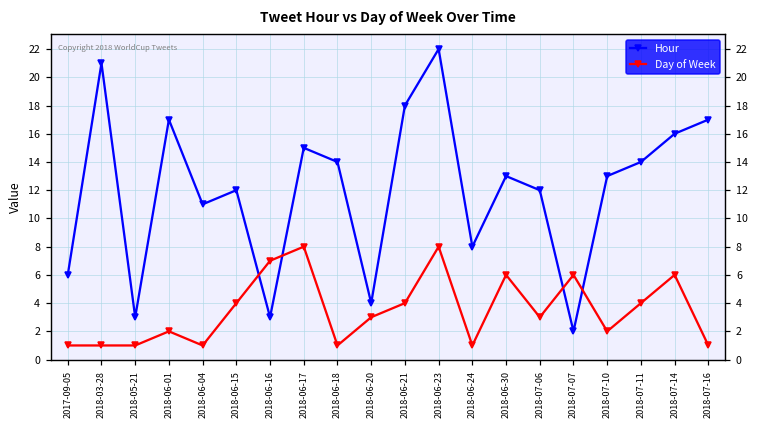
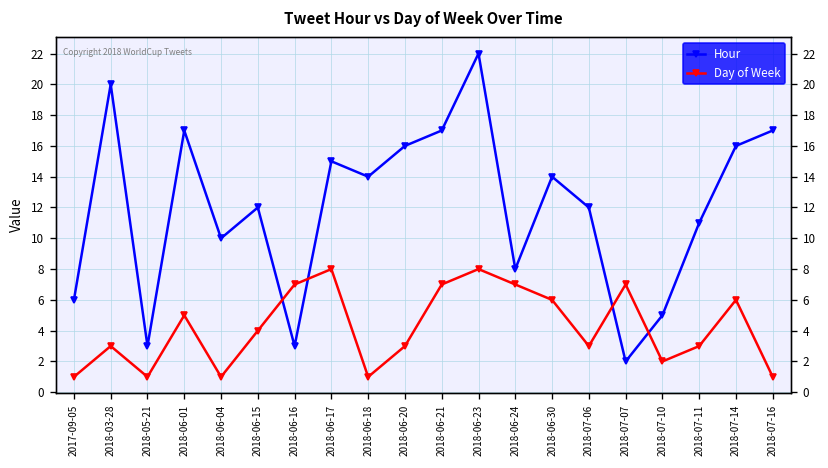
  {
    "Hour": {
      "2017-09-05": 6,
-     "2018-03-28": 21,
+     "2018-03-28": 20,
      "2018-05-21": 3,
      "2018-06-01": 17,
-     "2018-06-04": 11,
+     "2018-06-04": 10,
      "2018-06-15": 12,
      "2018-06-16": 3,
      "2018-06-17": 15,
      "2018-06-18": 14,
-     "2018-06-20": 4,
-     "2018-06-21": 18,
+     "2018-06-20": 16,
+     "2018-06-21": 17,
      "2018-06-23": 22,
      "2018-06-24": 8,
-     "2018-06-30": 13,
+     "2018-06-30": 14,
      "2018-07-06": 12,
      "2018-07-07": 2,
-     "2018-07-10": 13,
-     "2018-07-11": 14,
+     "2018-07-10": 5,
+     "2018-07-11": 11,
      "2018-07-14": 16,
      "2018-07-16": 17
    },
    "Day of Week": {
      "2017-09-05": 1,
-     "2018-03-28": 1,
+     "2018-03-28": 3,
      "2018-05-21": 1,
-     "2018-06-01": 2,
+     "2018-06-01": 5,
      "2018-06-04": 1,
      "2018-06-15": 4,
      "2018-06-16": 7,
      "2018-06-17": 8,
      "2018-06-18": 1,
      "2018-06-20": 3,
-     "2018-06-21": 4,
+     "2018-06-21": 7,
      "2018-06-23": 8,
-     "2018-06-24": 1,
+     "2018-06-24": 7,
      "2018-06-30": 6,
      "2018-07-06": 3,
-     "2018-07-07": 6,
+     "2018-07-07": 7,
      "2018-07-10": 2,
-     "2018-07-11": 4,
+     "2018-07-11": 3,
      "2018-07-14": 6,
      "2018-07-16": 1
    }
  }
